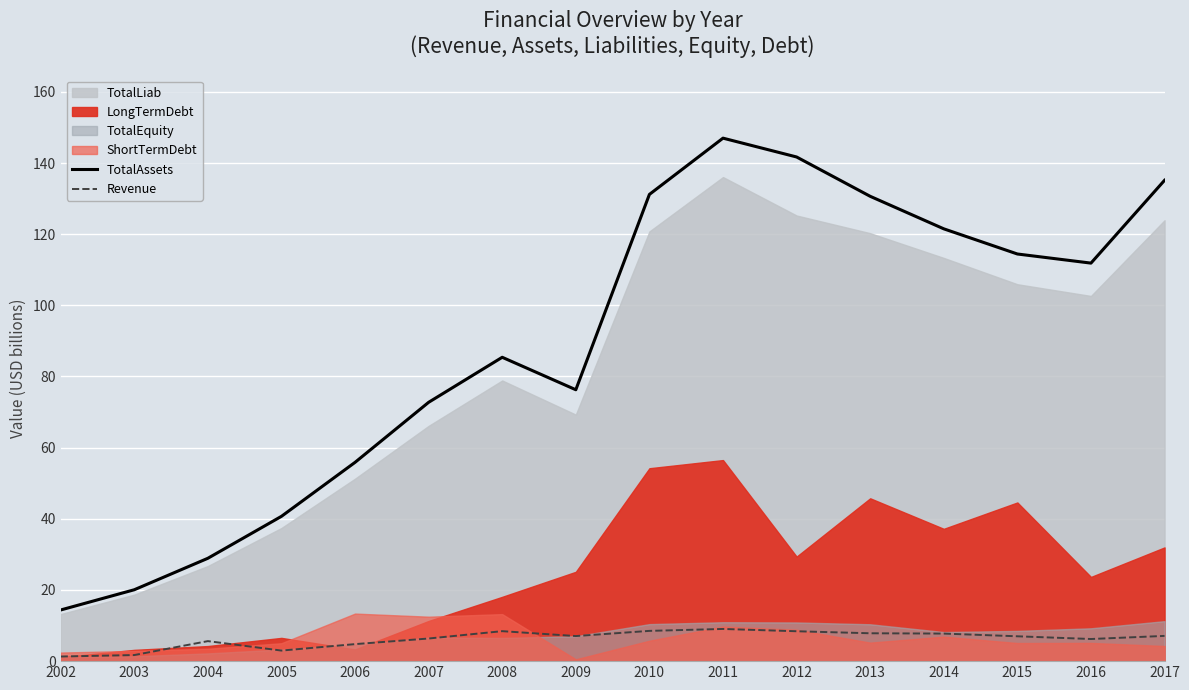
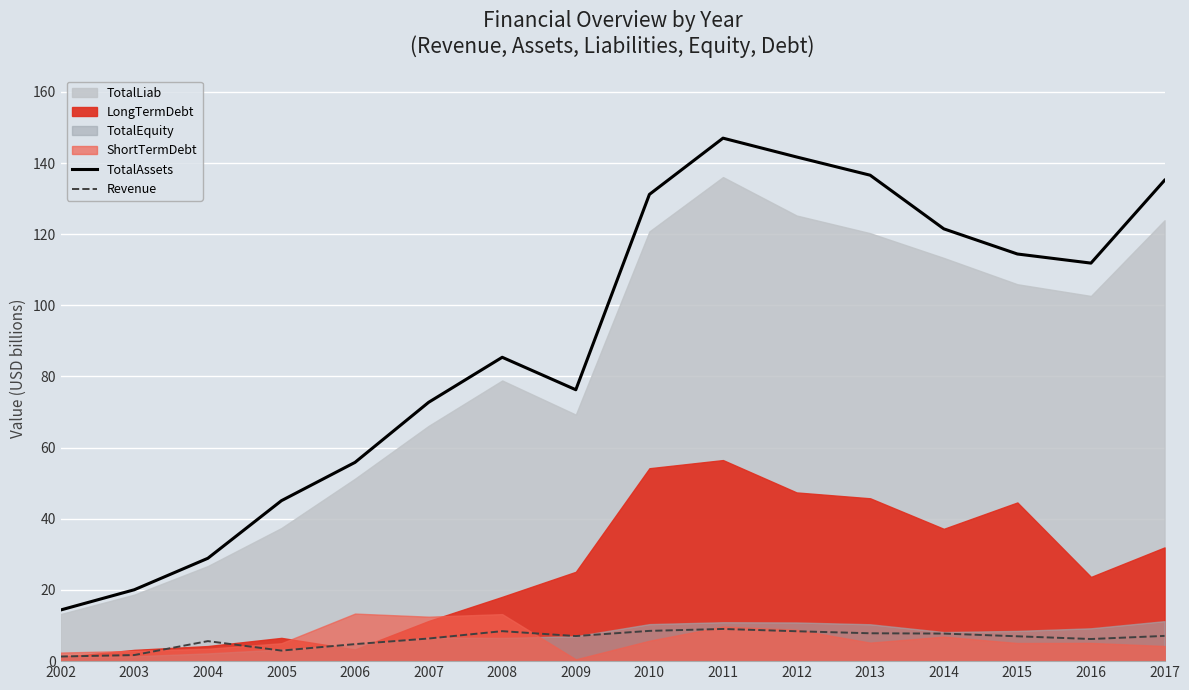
  {
    "TotalAssets": {
      "2002": 14,
      "2003": 20,
      "2004": 29,
-     "2005": 41,
+     "2005": 45,
      "2006": 56,
      "2007": 73,
      "2008": 85,
      "2009": 76,
      "2010": 131,
      "2011": 147,
      "2012": 142,
-     "2013": 131,
+     "2013": 137,
      "2014": 121,
      "2015": 114,
      "2016": 112,
      "2017": 135
    },
    "Revenue": {
      "2004": 6,
      "2008": 8,
      "2010": 9,
      "2013": 8,
      "2015": 7,
      "2016": 6,
      "2017": 7
    },
    "LongTermDebt": {
      "2004": 4,
      "2005": 7,
      "2006": 3,
      "2007": 11,
      "2008": 18,
      "2009": 25,
      "2010": 54,
      "2011": 57,
-     "2012": 29,
+     "2012": 47,
      "2013": 46,
      "2014": 37,
      "2015": 45,
      "2016": 24,
      "2017": 32
    },
    "ShortTermDebt": {
      "2002": 2,
      "2004": 3,
      "2005": 5,
      "2006": 13,
      "2007": 12,
      "2008": 13,
      "2010": 6,
      "2013": 5,
      "2014": 7,
      "2015": 5,
      "2016": 5,
      "2017": 4
    }
  }
